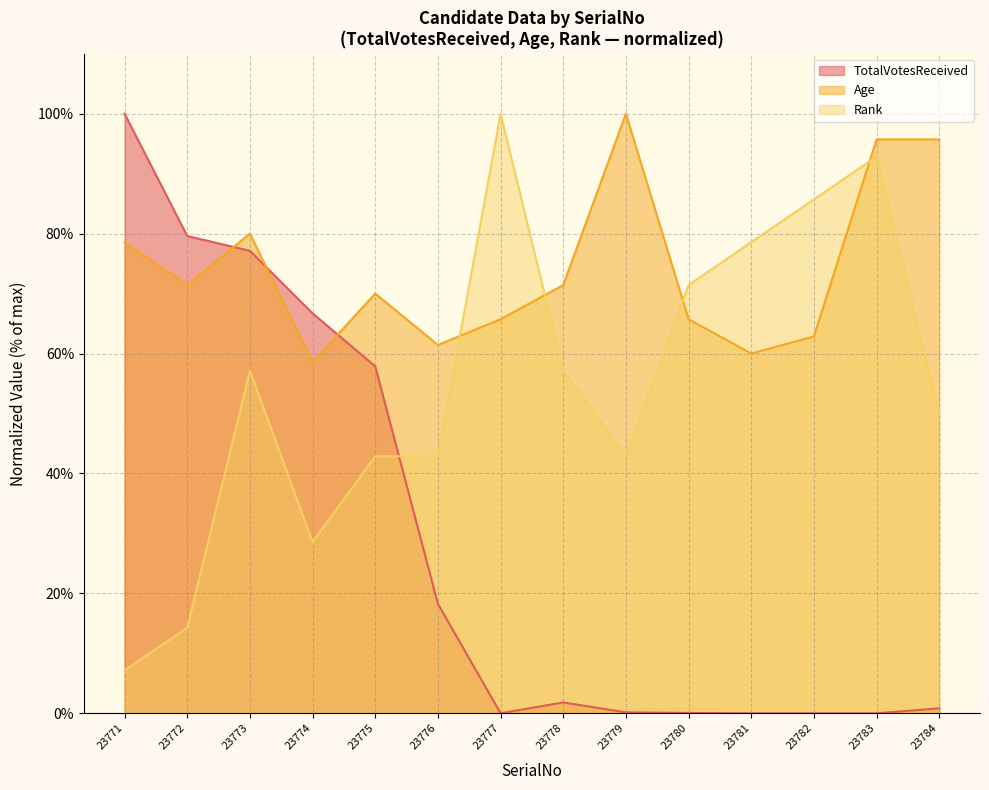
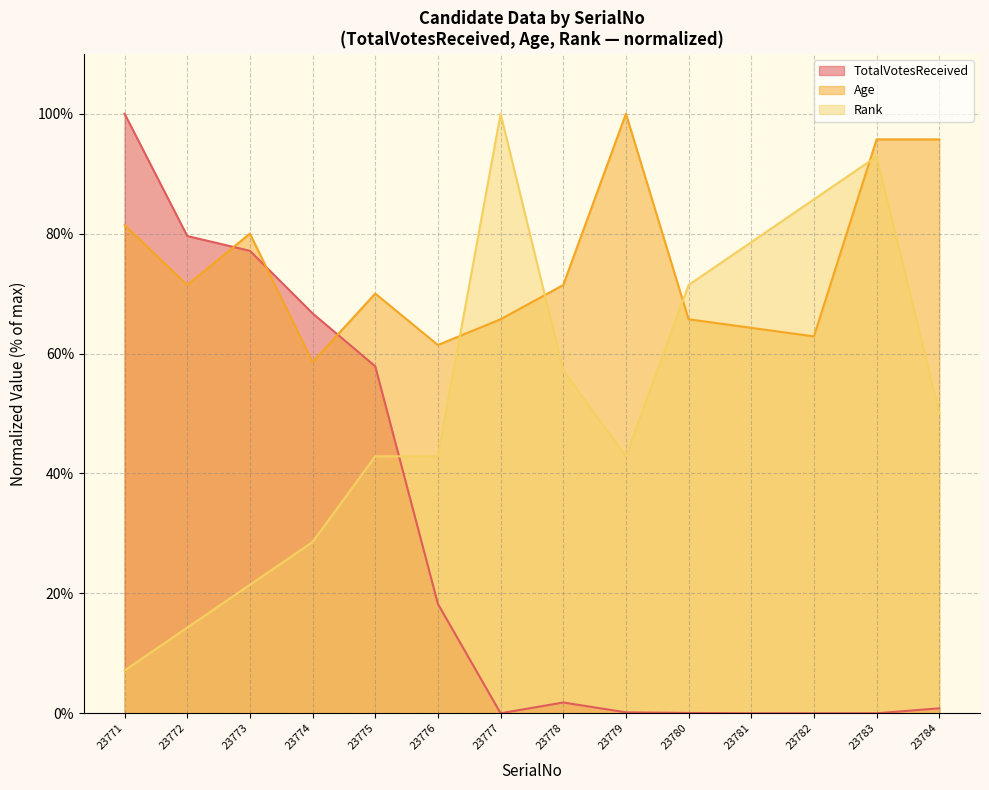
  {
    "TotalVotesReceived": {
      "23771": "100%",
      "23772": "80%",
      "23773": "77%",
      "23774": "67%",
      "23775": "58%",
      "23776": "18%",
      "23777": "0%",
      "23778": "2%",
      "23779": "0%",
      "23780": "0%",
      "23781": "0%",
      "23782": "0%",
      "23783": "0%",
      "23784": "1%"
    },
    "Age": {
-     "23771": "79%",
+     "23771": "81%",
      "23772": "71%",
      "23773": "80%",
      "23774": "59%",
      "23775": "70%",
      "23776": "61%",
      "23777": "66%",
      "23778": "71%",
      "23779": "100%",
      "23780": "66%",
-     "23781": "60%",
+     "23781": "64%",
      "23782": "63%",
      "23783": "96%",
      "23784": "96%"
    },
    "Rank": {
      "23771": "7%",
      "23772": "14%",
-     "23773": "57%",
+     "23773": "21%",
      "23774": "29%",
      "23775": "43%",
      "23776": "43%",
      "23777": "100%",
      "23778": "57%",
      "23779": "43%",
      "23780": "71%",
      "23781": "79%",
      "23782": "86%",
      "23783": "93%",
      "23784": "50%"
    }
  }
